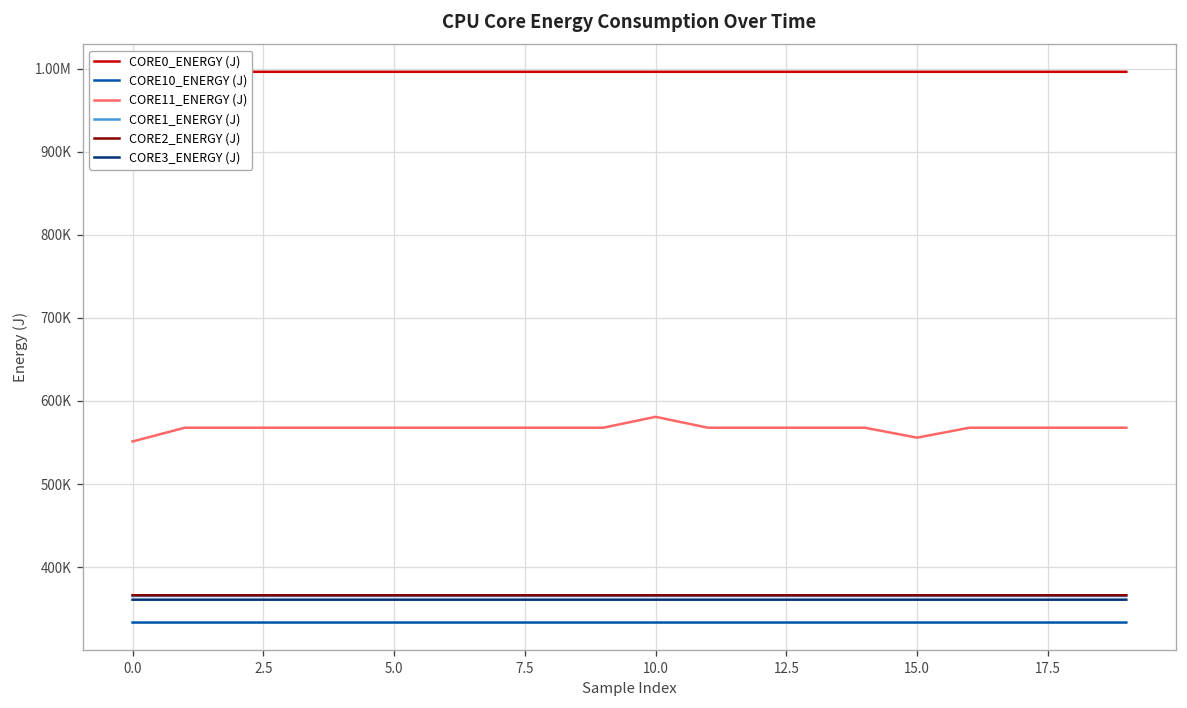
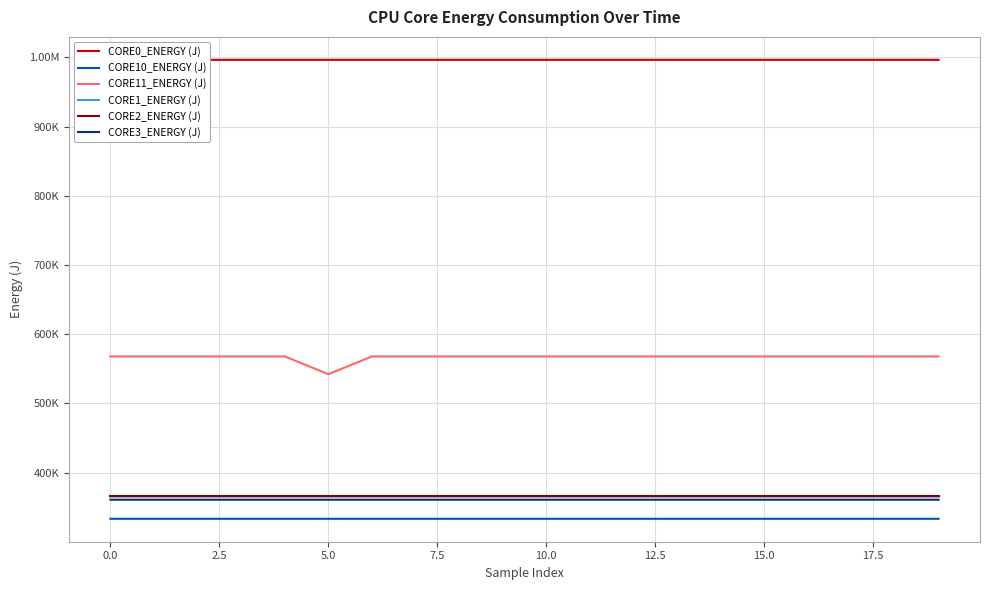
  {
    "CORE0_ENERGY (J)": {
      "5.0": 1000000,
      "10.0": 1000000,
      "15.0": 1000000
    },
    "CORE10_ENERGY (J)": {
      "0.0": 330000,
      "5.0": 330000,
      "10.0": 330000,
      "15.0": 330000
    },
    "CORE11_ENERGY (J)": {
-     "0.0": 550000,
-     "5.0": 570000,
-     "10.0": 580000,
-     "15.0": 560000
+     "0.0": 570000,
+     "5.0": 540000,
+     "10.0": 570000,
+     "15.0": 570000
    },
    "CORE3_ENERGY (J)": {
      "0.0": 360000,
      "5.0": 360000,
      "10.0": 360000,
      "15.0": 360000
    }
  }
